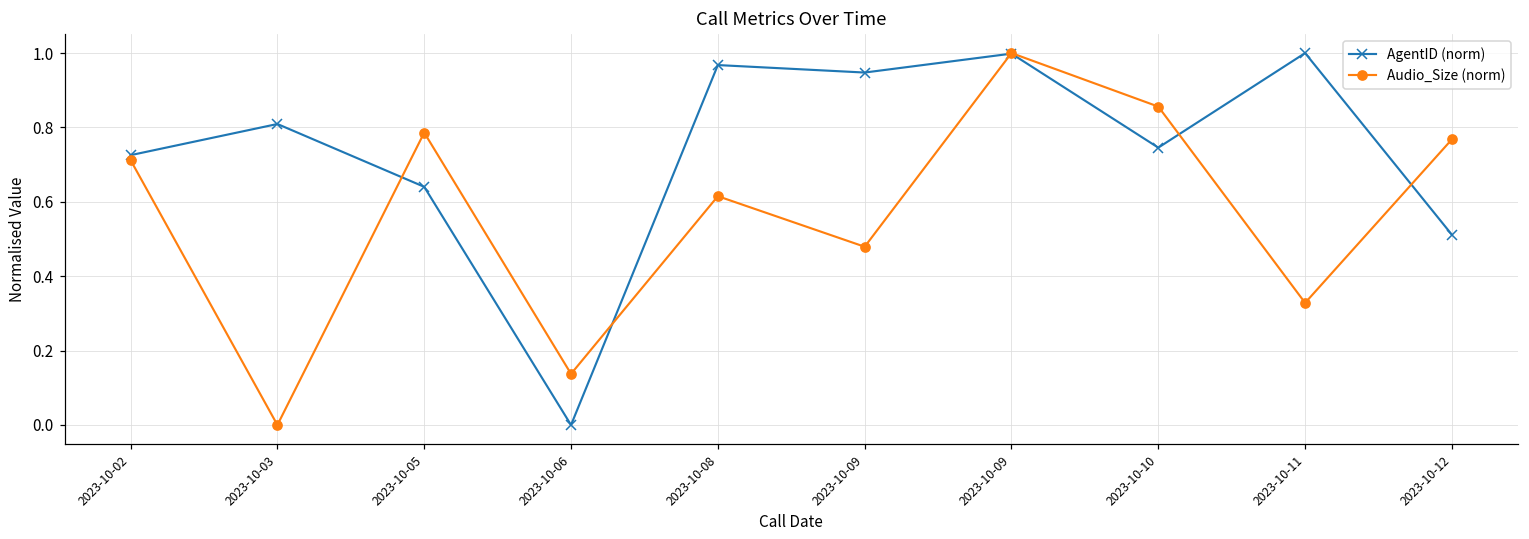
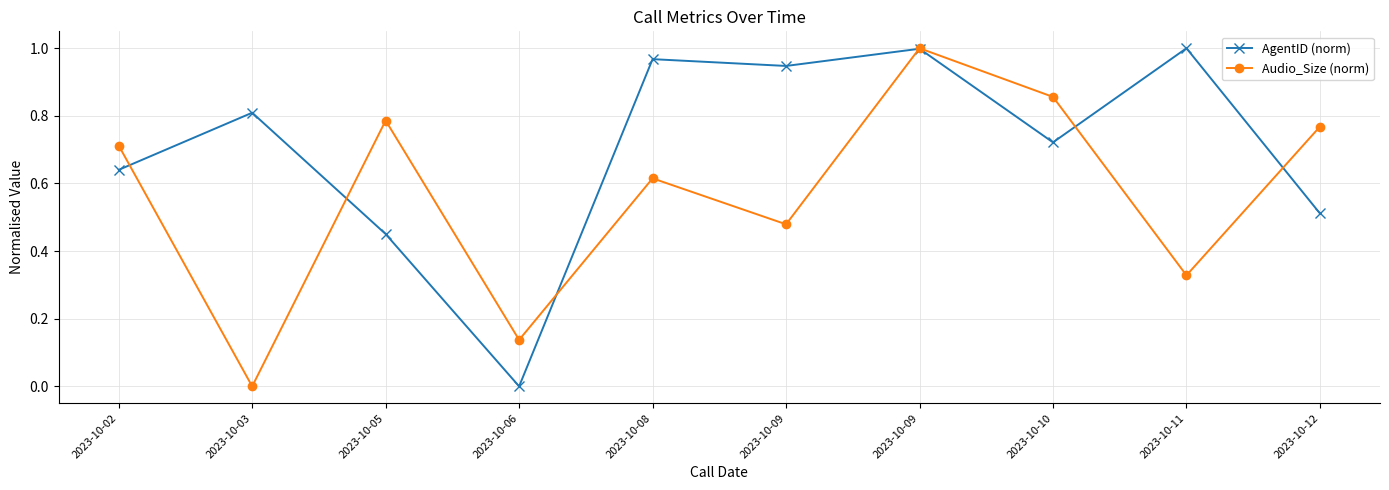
  {
    "AgentID (norm)": {
-     "2023-10-02": 0.73,
+     "2023-10-02": 0.64,
      "2023-10-03": 0.81,
-     "2023-10-05": 0.64,
+     "2023-10-05": 0.45,
      "2023-10-06": 0.00,
      "2023-10-08": 0.97,
-     "2023-10-10": 0.75,
+     "2023-10-10": 0.72,
      "2023-10-11": 1.00,
      "2023-10-12": 0.51
    },
    "Audio_Size (norm)": {
      "2023-10-02": 0.71,
      "2023-10-03": 0.00,
      "2023-10-05": 0.79,
      "2023-10-06": 0.14,
      "2023-10-08": 0.62,
      "2023-10-10": 0.86,
      "2023-10-11": 0.33,
      "2023-10-12": 0.77
    }
  }
